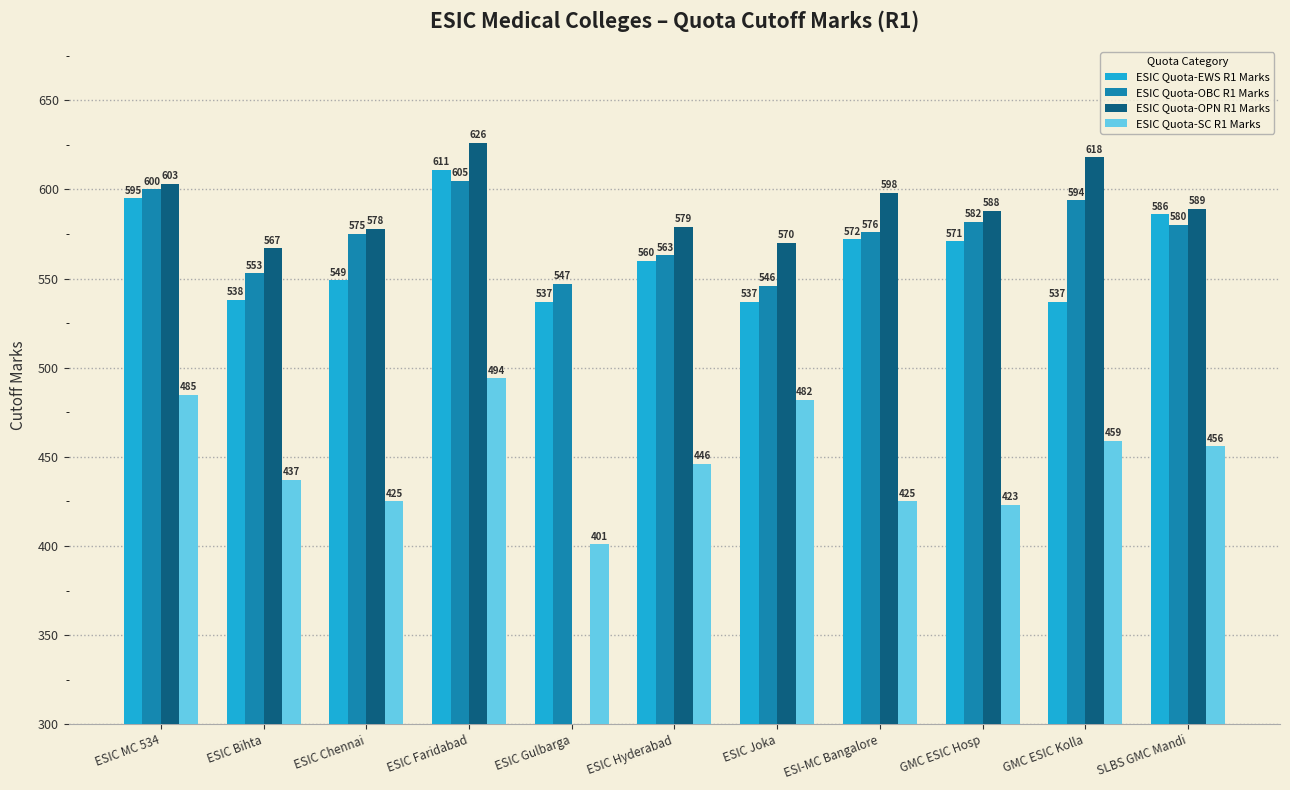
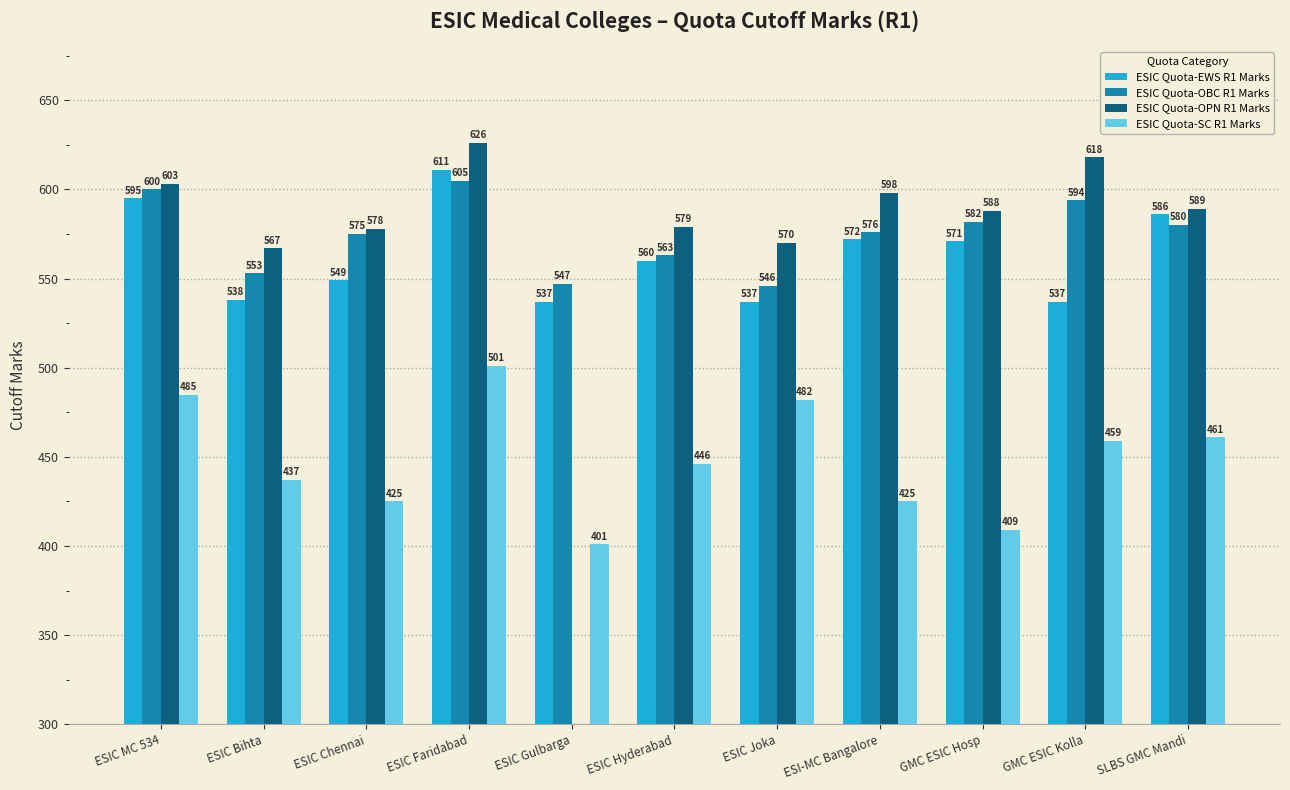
  {
    "ESIC Quota-SC R1 Marks": {
      "ESIC MC 534": 485,
      "ESIC Bihta": 437,
      "ESIC Chennai": 425,
-     "ESIC Faridabad": 494,
+     "ESIC Faridabad": 501,
      "ESIC Gulbarga": 401,
      "ESIC Hyderabad": 446,
      "ESIC Joka": 482,
      "ESI-MC Bangalore": 425,
-     "GMC ESIC Hosp": 423,
+     "GMC ESIC Hosp": 409,
      "GMC ESIC Kolla": 459,
-     "SLBS GMC Mandi": 456
+     "SLBS GMC Mandi": 461
    }
  }
